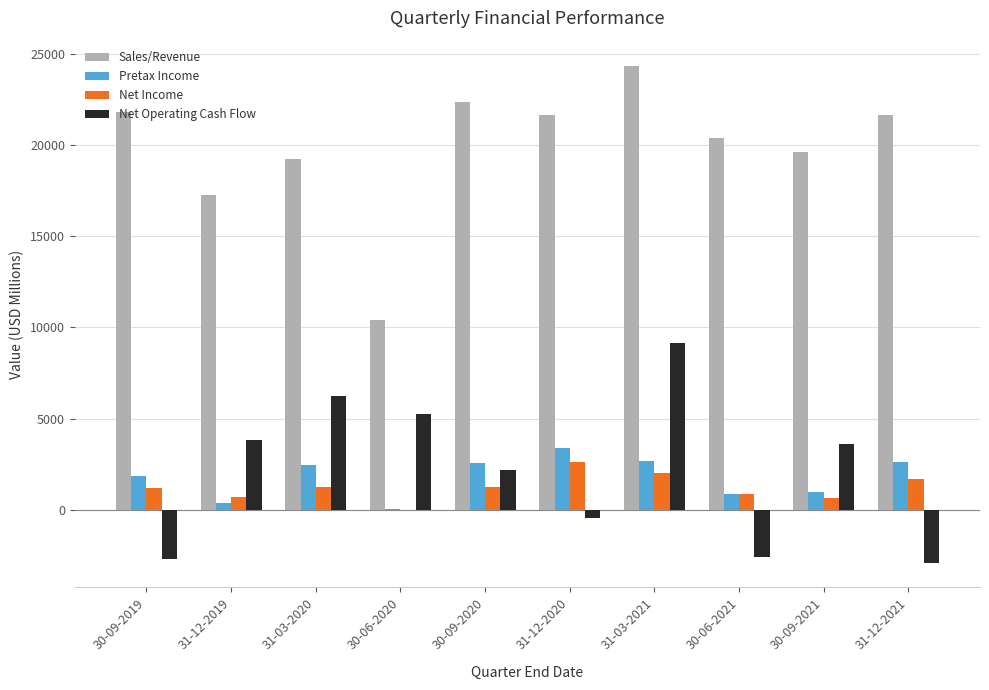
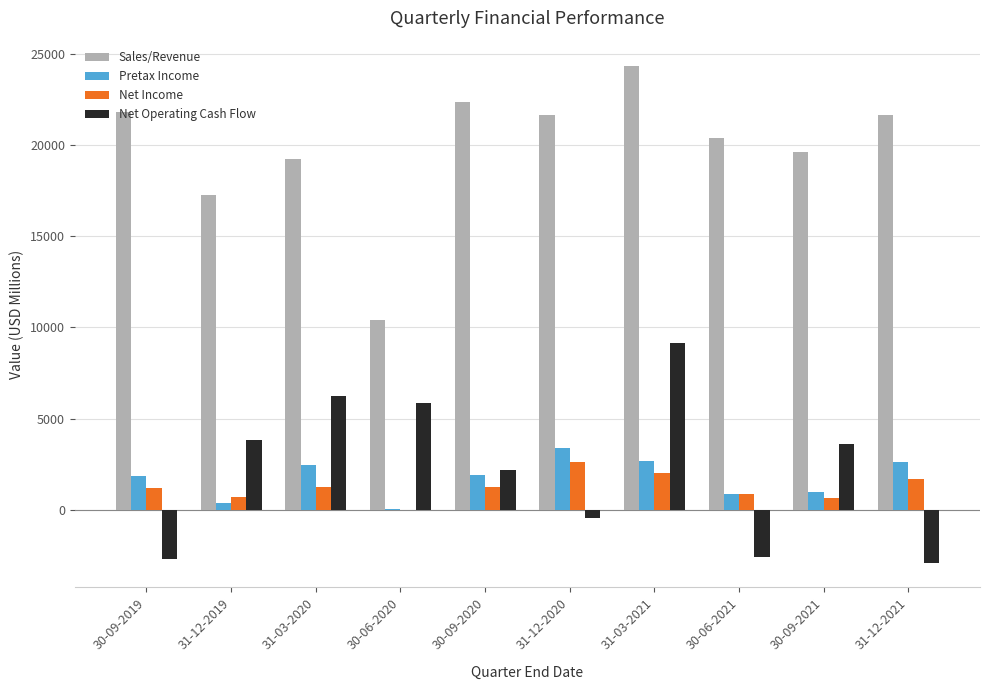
  {
    "Sales/Revenue": {
      "30-09-2019": 21800,
      "31-12-2019": 17300,
      "31-03-2020": 19200,
      "30-06-2020": 10400,
      "30-09-2020": 22400,
      "31-12-2020": 21600,
      "31-03-2021": 24400,
      "30-06-2021": 20400,
      "30-09-2021": 19600,
      "31-12-2021": 21600
    },
    "Pretax Income": {
      "30-09-2019": 1800,
      "31-12-2019": 400,
      "31-03-2020": 2400,
-     "30-09-2020": 2600,
+     "30-09-2020": 1900,
      "31-12-2020": 3400,
      "31-03-2021": 2700,
      "30-06-2021": 900,
      "30-09-2021": 1000,
      "31-12-2021": 2700
    },
    "Net Income": {
      "30-09-2019": 1200,
      "31-12-2019": 700,
      "31-03-2020": 1300,
      "30-09-2020": 1200,
      "31-12-2020": 2600,
      "31-03-2021": 2000,
      "30-06-2021": 900,
      "30-09-2021": 600,
      "31-12-2021": 1700
    },
    "Net Operating Cash Flow": {
      "30-09-2019": -2700,
      "31-12-2019": 3800,
      "31-03-2020": 6300,
-     "30-06-2020": 5200,
+     "30-06-2020": 5900,
      "30-09-2020": 2200,
      "31-12-2020": -400,
      "31-03-2021": 9200,
      "30-06-2021": -2600,
      "30-09-2021": 3600,
      "31-12-2021": -2900
    }
  }
